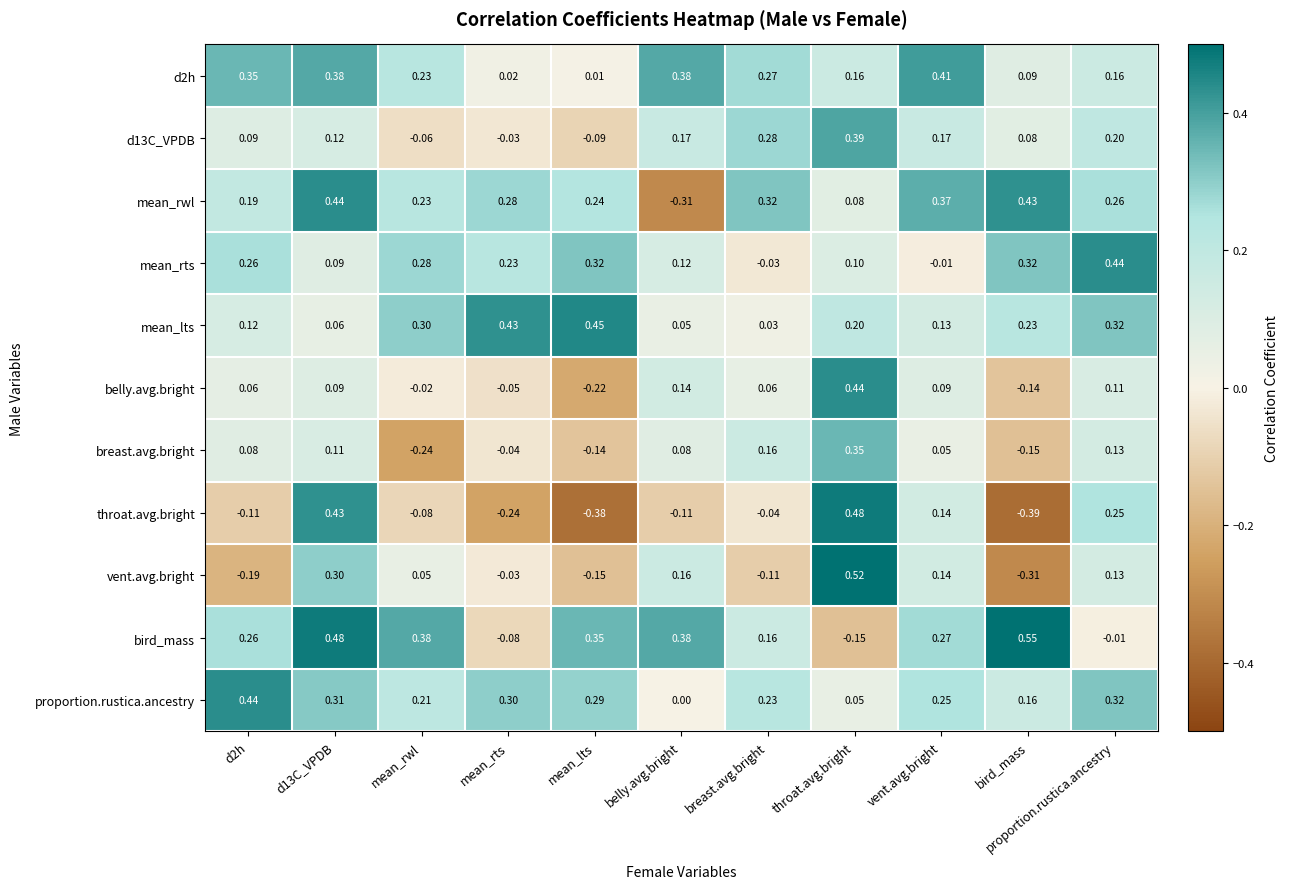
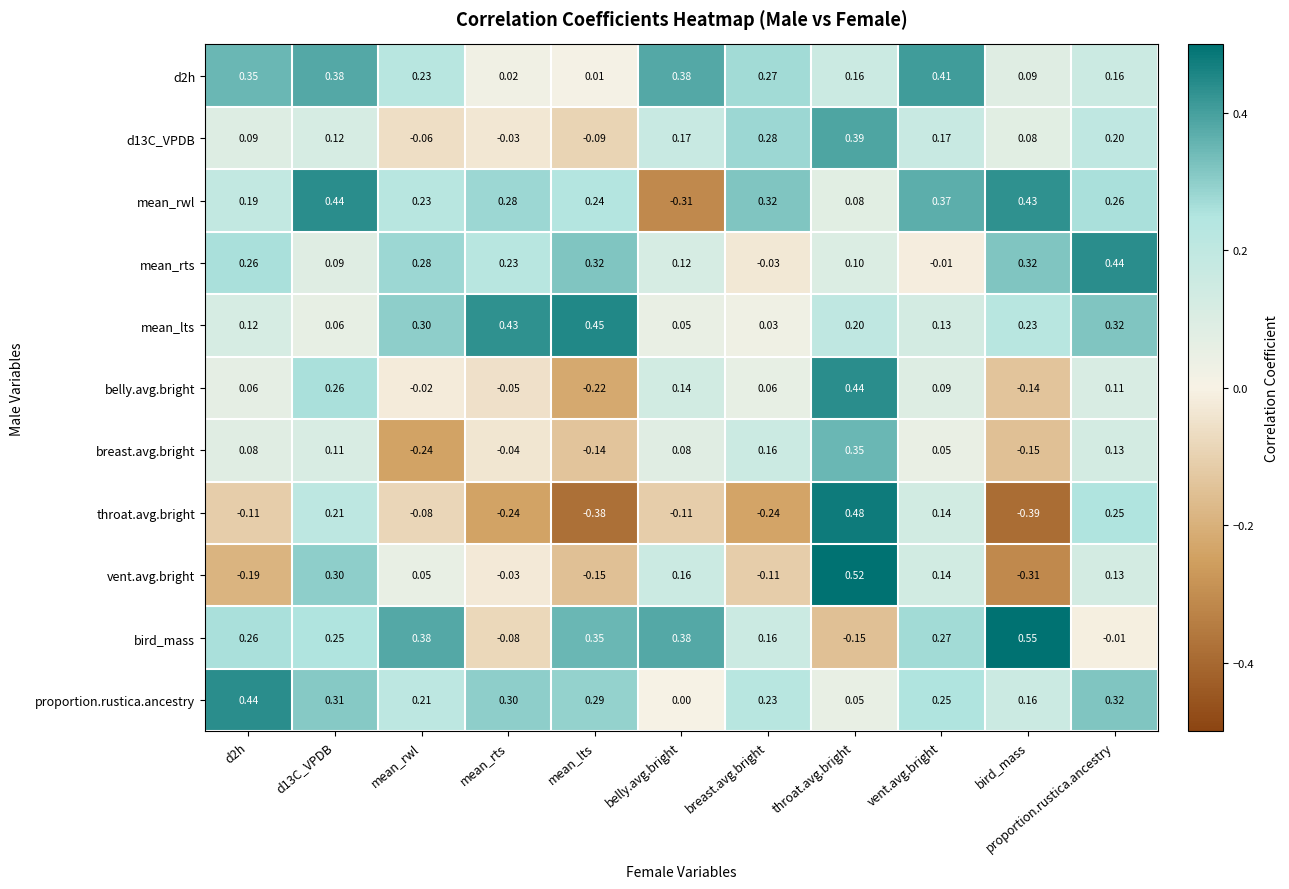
  {
    "d2h": {
      "d2h": 0.35,
      "d13C_VPDB": 0.38,
      "mean_rwl": 0.23,
      "mean_rts": 0.02,
      "mean_lts": 0.01,
      "belly.avg.bright": 0.38,
      "breast.avg.bright": 0.27,
      "throat.avg.bright": 0.16,
      "vent.avg.bright": 0.41,
      "bird_mass": 0.09,
      "proportion.rustica.ancestry": 0.16
    },
    "d13C_VPDB": {
      "d2h": 0.09,
      "d13C_VPDB": 0.12,
      "mean_rwl": -0.06,
      "mean_rts": -0.03,
      "mean_lts": -0.09,
      "belly.avg.bright": 0.17,
      "breast.avg.bright": 0.28,
      "throat.avg.bright": 0.39,
      "vent.avg.bright": 0.17,
      "bird_mass": 0.08,
      "proportion.rustica.ancestry": 0.20
    },
    "mean_rwl": {
      "d2h": 0.19,
      "d13C_VPDB": 0.44,
      "mean_rwl": 0.23,
      "mean_rts": 0.28,
      "mean_lts": 0.24,
      "belly.avg.bright": -0.31,
      "breast.avg.bright": 0.32,
      "throat.avg.bright": 0.08,
      "vent.avg.bright": 0.37,
      "bird_mass": 0.43,
      "proportion.rustica.ancestry": 0.26
    },
    "mean_rts": {
      "d2h": 0.26,
      "d13C_VPDB": 0.09,
      "mean_rwl": 0.28,
      "mean_rts": 0.23,
      "mean_lts": 0.32,
      "belly.avg.bright": 0.12,
      "breast.avg.bright": -0.03,
      "throat.avg.bright": 0.10,
      "vent.avg.bright": -0.01,
      "bird_mass": 0.32,
      "proportion.rustica.ancestry": 0.44
    },
    "mean_lts": {
      "d2h": 0.12,
      "d13C_VPDB": 0.06,
      "mean_rwl": 0.30,
      "mean_rts": 0.43,
      "mean_lts": 0.45,
      "belly.avg.bright": 0.05,
      "breast.avg.bright": 0.03,
      "throat.avg.bright": 0.20,
      "vent.avg.bright": 0.13,
      "bird_mass": 0.23,
      "proportion.rustica.ancestry": 0.32
    },
    "belly.avg.bright": {
      "d2h": 0.06,
-     "d13C_VPDB": 0.09,
+     "d13C_VPDB": 0.26,
      "mean_rwl": -0.02,
      "mean_rts": -0.05,
      "mean_lts": -0.22,
      "belly.avg.bright": 0.14,
      "breast.avg.bright": 0.06,
      "throat.avg.bright": 0.44,
      "vent.avg.bright": 0.09,
      "bird_mass": -0.14,
      "proportion.rustica.ancestry": 0.11
    },
    "breast.avg.bright": {
      "d2h": 0.08,
      "d13C_VPDB": 0.11,
      "mean_rwl": -0.24,
      "mean_rts": -0.04,
      "mean_lts": -0.14,
      "belly.avg.bright": 0.08,
      "breast.avg.bright": 0.16,
      "throat.avg.bright": 0.35,
      "vent.avg.bright": 0.05,
      "bird_mass": -0.15,
      "proportion.rustica.ancestry": 0.13
    },
    "throat.avg.bright": {
      "d2h": -0.11,
-     "d13C_VPDB": 0.43,
+     "d13C_VPDB": 0.21,
      "mean_rwl": -0.08,
      "mean_rts": -0.24,
      "mean_lts": -0.38,
      "belly.avg.bright": -0.11,
-     "breast.avg.bright": -0.04,
+     "breast.avg.bright": -0.24,
      "throat.avg.bright": 0.48,
      "vent.avg.bright": 0.14,
      "bird_mass": -0.39,
      "proportion.rustica.ancestry": 0.25
    },
    "vent.avg.bright": {
      "d2h": -0.19,
      "d13C_VPDB": 0.30,
      "mean_rwl": 0.05,
      "mean_rts": -0.03,
      "mean_lts": -0.15,
      "belly.avg.bright": 0.16,
      "breast.avg.bright": -0.11,
      "throat.avg.bright": 0.52,
      "vent.avg.bright": 0.14,
      "bird_mass": -0.31,
      "proportion.rustica.ancestry": 0.13
    },
    "bird_mass": {
      "d2h": 0.26,
-     "d13C_VPDB": 0.48,
+     "d13C_VPDB": 0.25,
      "mean_rwl": 0.38,
      "mean_rts": -0.08,
      "mean_lts": 0.35,
      "belly.avg.bright": 0.38,
      "breast.avg.bright": 0.16,
      "throat.avg.bright": -0.15,
      "vent.avg.bright": 0.27,
      "bird_mass": 0.55,
      "proportion.rustica.ancestry": -0.01
    },
    "proportion.rustica.ancestry": {
      "d2h": 0.44,
      "d13C_VPDB": 0.31,
      "mean_rwl": 0.21,
      "mean_rts": 0.30,
      "mean_lts": 0.29,
      "belly.avg.bright": 0.00,
      "breast.avg.bright": 0.23,
      "throat.avg.bright": 0.05,
      "vent.avg.bright": 0.25,
      "bird_mass": 0.16,
      "proportion.rustica.ancestry": 0.32
    }
  }
